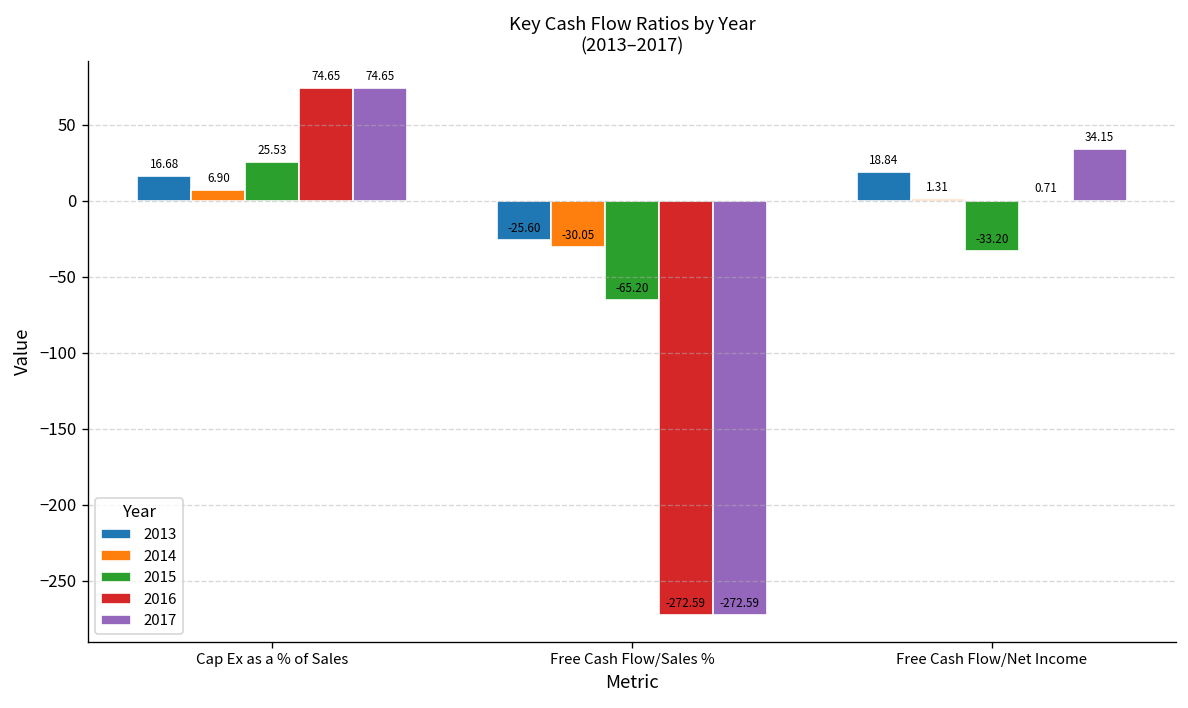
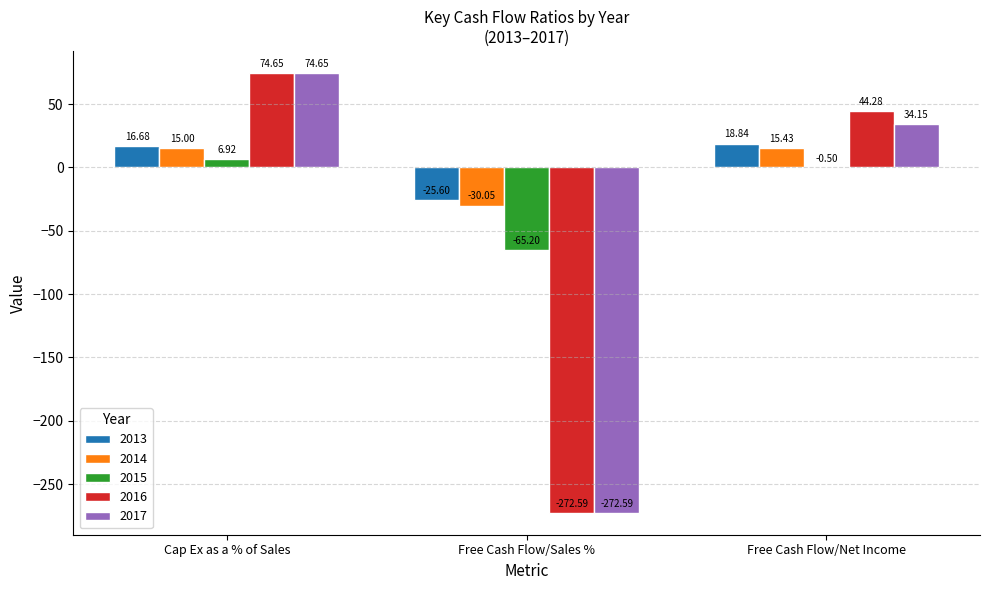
  {
    "2013": {
      "Cap Ex as a % of Sales": 16.68,
      "Free Cash Flow/Sales %": -25.60,
      "Free Cash Flow/Net Income": 18.84
    },
    "2014": {
-     "Cap Ex as a % of Sales": 6.90,
+     "Cap Ex as a % of Sales": 15.00,
      "Free Cash Flow/Sales %": -30.05,
-     "Free Cash Flow/Net Income": 1.31
+     "Free Cash Flow/Net Income": 15.43
    },
    "2015": {
-     "Cap Ex as a % of Sales": 25.53,
+     "Cap Ex as a % of Sales": 6.92,
      "Free Cash Flow/Sales %": -65.20,
-     "Free Cash Flow/Net Income": -33.20
+     "Free Cash Flow/Net Income": -0.50
    },
    "2016": {
      "Cap Ex as a % of Sales": 74.65,
      "Free Cash Flow/Sales %": -272.59,
-     "Free Cash Flow/Net Income": 0.71
+     "Free Cash Flow/Net Income": 44.28
    },
    "2017": {
      "Cap Ex as a % of Sales": 74.65,
      "Free Cash Flow/Sales %": -272.59,
      "Free Cash Flow/Net Income": 34.15
    }
  }
